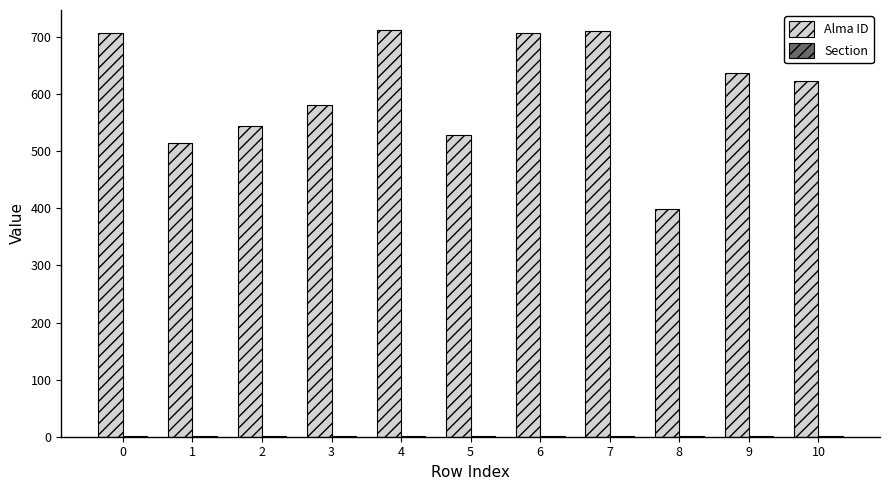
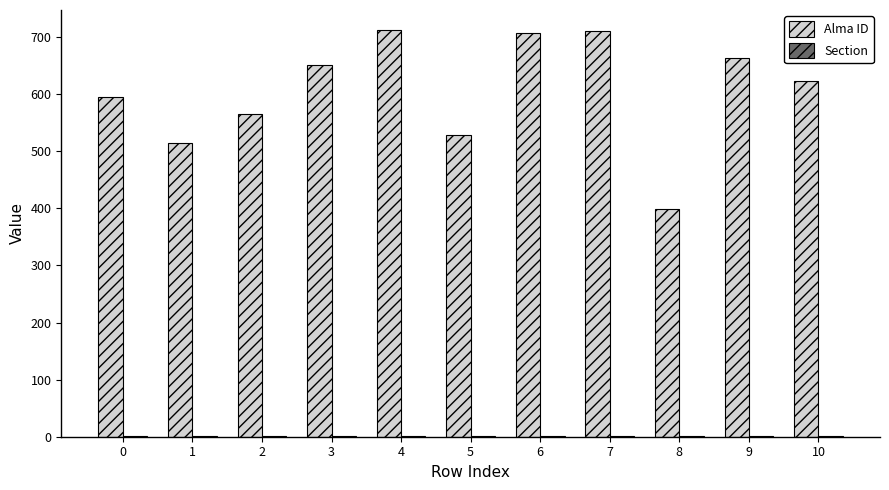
  {
    "Alma ID": {
-     "0": 710,
+     "0": 600,
      "1": 520,
-     "2": 550,
-     "3": 580,
+     "2": 570,
+     "3": 650,
      "4": 710,
      "5": 530,
      "6": 710,
      "7": 710,
      "8": 400,
-     "9": 640,
+     "9": 660,
      "10": 620
    }
  }
